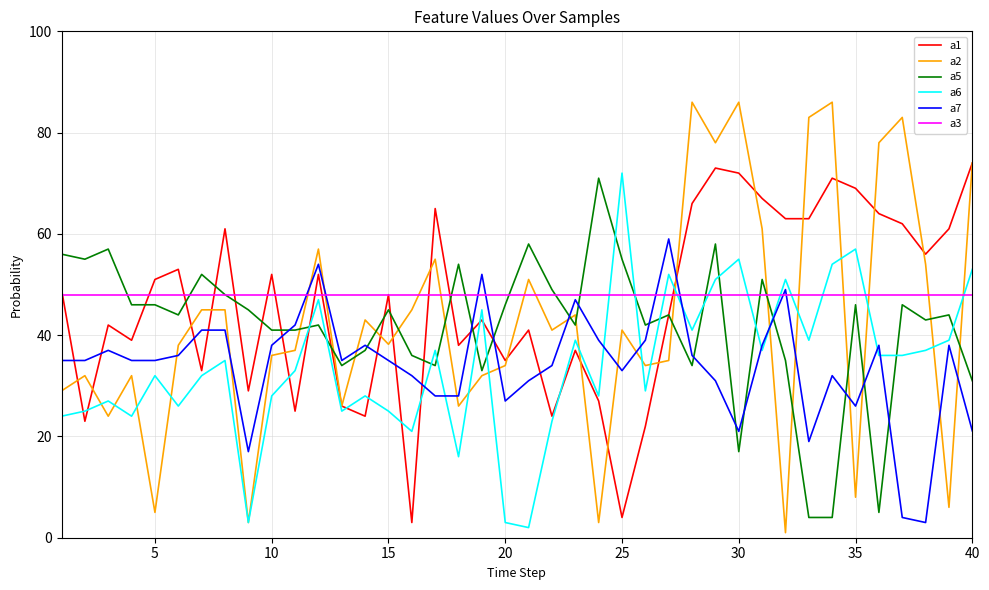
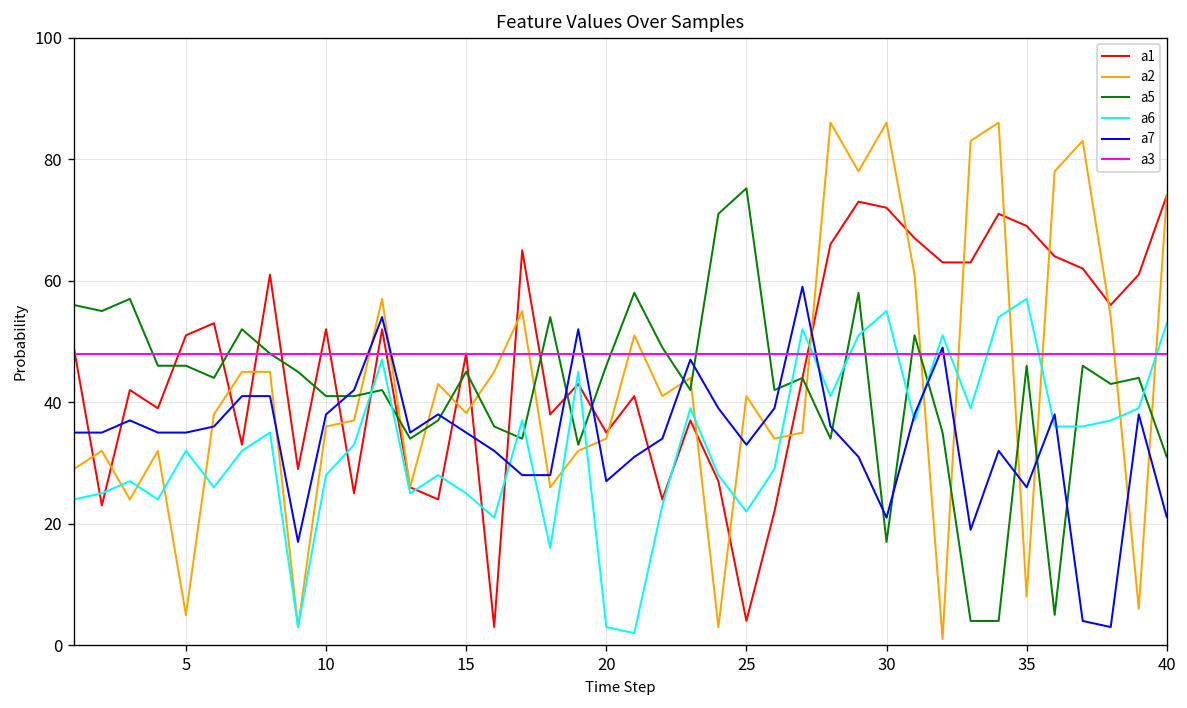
  {
    "a1": {
      "5": 51,
      "10": 52,
      "20": 35,
      "25": 4,
      "30": 72,
      "35": 69
    },
    "a2": {
      "5": 5,
      "10": 36,
      "15": 38,
      "20": 34,
      "25": 41,
      "30": 86,
      "35": 8
    },
    "a5": {
      "5": 46,
      "10": 41,
      "15": 45,
      "20": 46,
-     "25": 55,
+     "25": 75,
      "30": 17,
      "35": 46,
      "40": 31
    },
    "a6": {
      "5": 32,
      "10": 28,
      "15": 25,
      "20": 3,
-     "25": 72,
+     "25": 22,
      "30": 55,
      "35": 57,
      "40": 53
    },
    "a7": {
      "5": 35,
      "10": 38,
      "15": 35,
      "20": 27,
      "25": 33,
      "30": 21,
      "35": 26,
      "40": 21
    },
    "a3": {
      "5": 48,
      "10": 48,
      "20": 48,
      "25": 48,
      "30": 48,
      "35": 48,
      "40": 48
    }
  }
